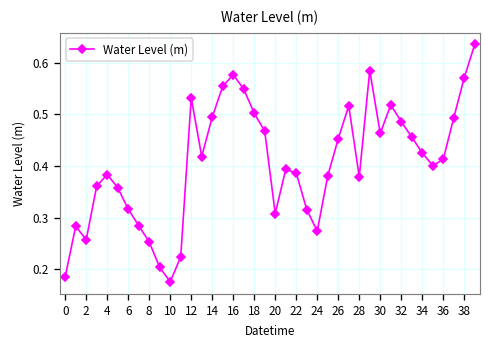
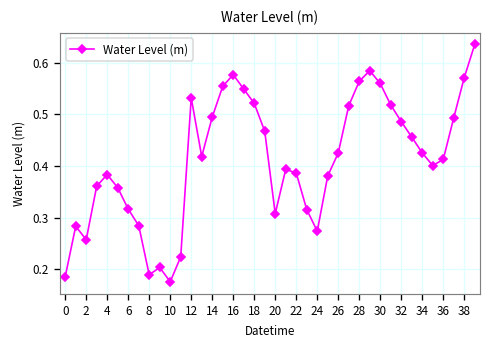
  {
    "0": 0.19,
    "2": 0.26,
    "4": 0.38,
    "6": 0.32,
-   "8": 0.25,
+   "8": 0.19,
    "10": 0.18,
    "12": 0.53,
    "14": 0.49,
    "16": 0.58,
-   "18": 0.50,
+   "18": 0.52,
    "20": 0.31,
    "22": 0.39,
    "24": 0.27,
-   "26": 0.45,
-   "28": 0.38,
-   "30": 0.46,
+   "26": 0.43,
+   "28": 0.56,
+   "30": 0.56,
    "32": 0.49,
    "34": 0.43,
    "36": 0.41,
    "38": 0.57
  }
